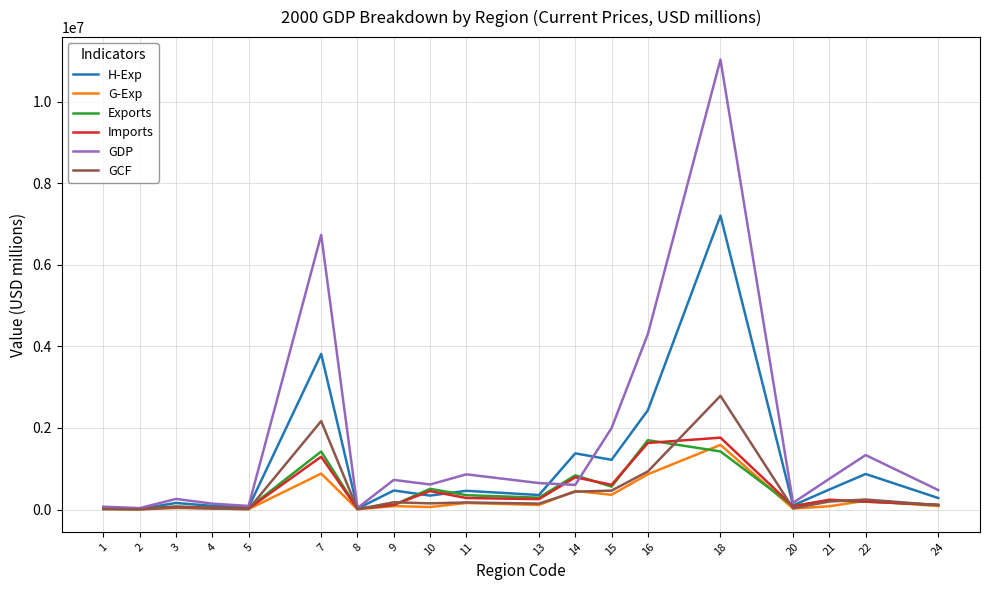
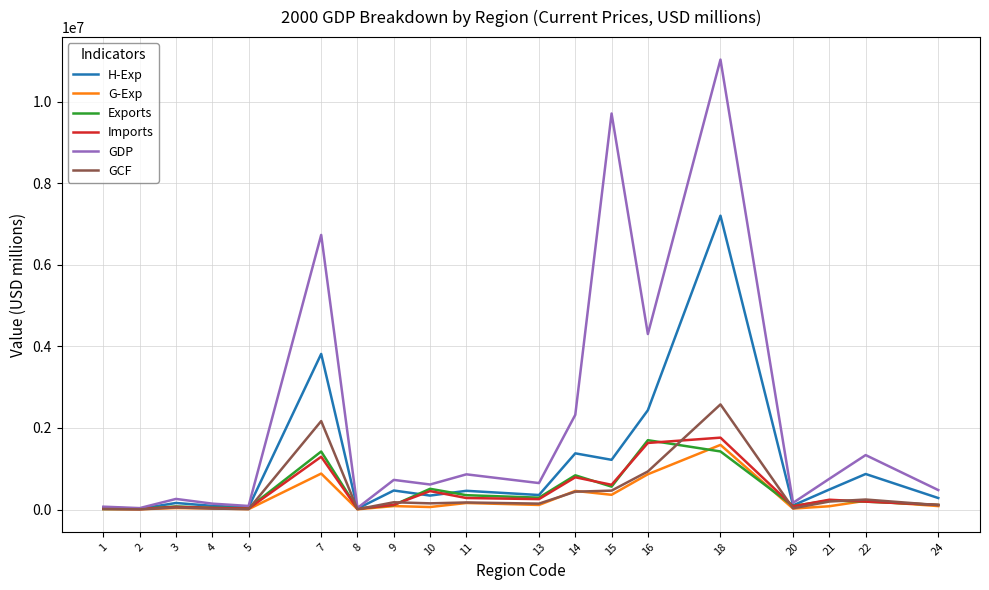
  {
    "H-Exp": {
      "3": 200000,
      "7": 3800000,
      "9": 500000,
      "10": 300000,
      "11": 500000,
      "13": 400000,
      "14": 1400000,
      "15": 1200000,
      "16": 2400000,
      "18": 7200000,
      "21": 500000,
      "22": 900000,
      "24": 300000
    },
    "G-Exp": {
      "7": 900000,
      "10": 100000,
      "15": 400000,
      "16": 900000,
      "18": 1600000,
      "21": 100000
    },
    "Exports": {
      "7": 1400000,
      "11": 400000,
      "16": 1700000,
      "18": 1400000
    },
    "Imports": {
      "7": 1300000,
      "11": 300000,
      "16": 1600000,
      "18": 1800000
    },
    "GDP": {
      "3": 300000,
      "7": 6700000,
      "9": 700000,
      "10": 600000,
      "11": 900000,
      "13": 600000,
-     "14": 600000,
-     "15": 2000000,
+     "14": 2300000,
+     "15": 9700000,
      "16": 4300000,
      "18": 11000000,
      "20": 200000,
      "21": 800000,
      "22": 1300000,
      "24": 500000
    },
    "GCF": {
      "7": 2200000,
      "10": 200000,
      "15": 500000,
      "16": 900000,
-     "18": 2800000
+     "18": 2600000
    }
  }
